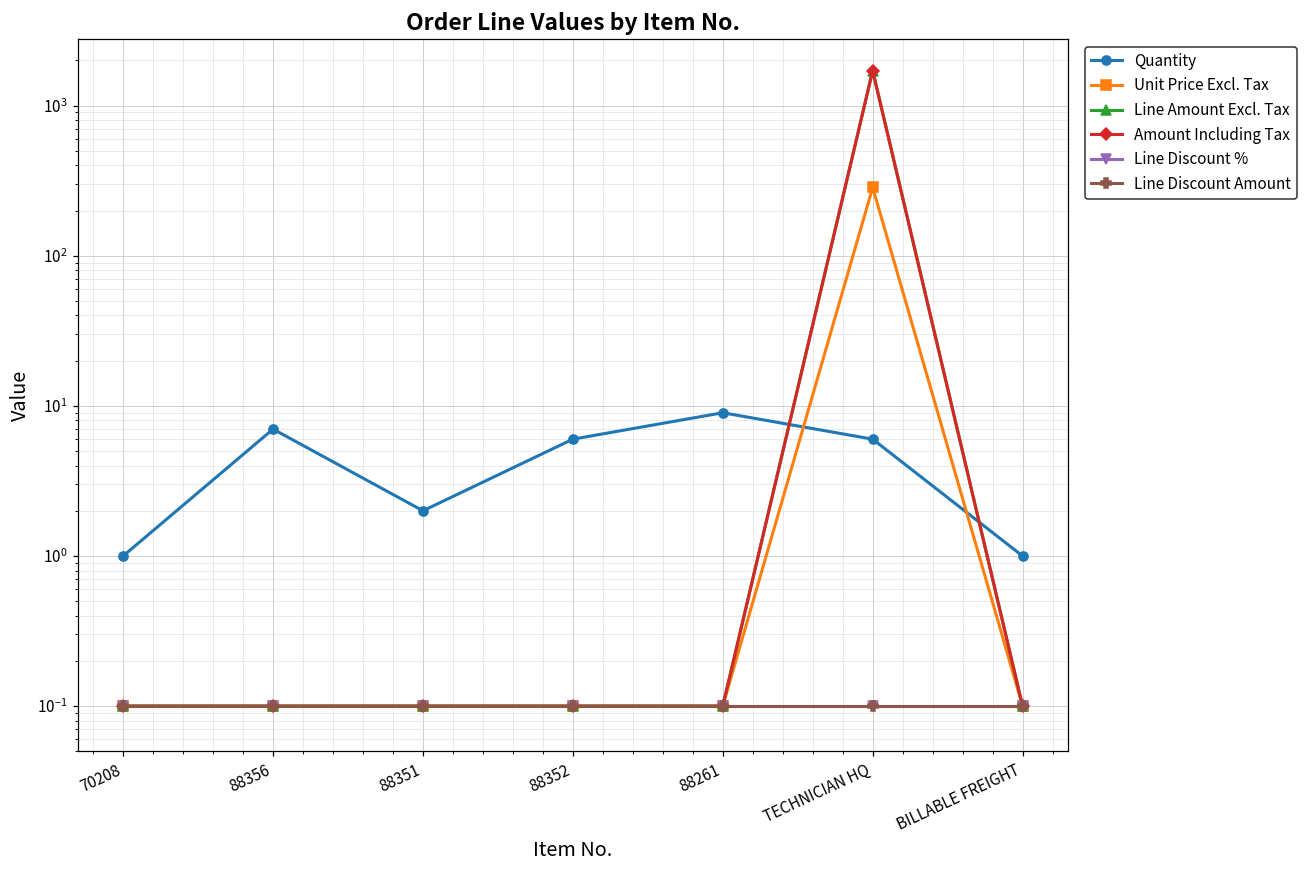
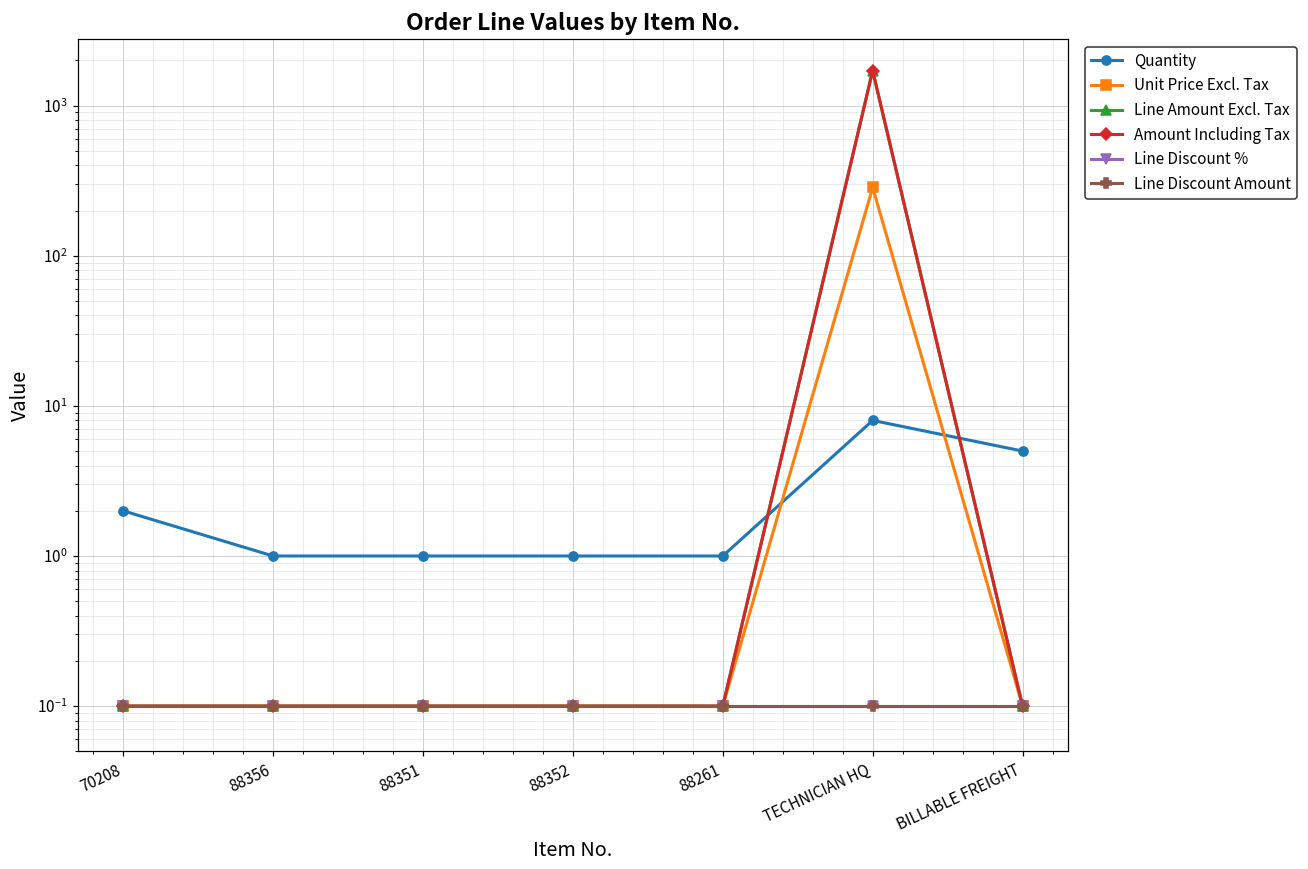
  {
    "Quantity": {
-     "70208": 1,
-     "88356": 7,
-     "88351": 2,
-     "88352": 6,
-     "88261": 9,
-     "TECHNICIAN HQ": 6,
-     "BILLABLE FREIGHT": 1
+     "70208": 2,
+     "88356": 1,
+     "88351": 1,
+     "88352": 1,
+     "88261": 1,
+     "TECHNICIAN HQ": 8,
+     "BILLABLE FREIGHT": 5
    },
    "Unit Price Excl. Tax": {
      "TECHNICIAN HQ": 290
    },
    "Amount Including Tax": {
      "TECHNICIAN HQ": 1700
    },
    "Line Discount Amount": {
      "TECHNICIAN HQ": 0.10
    }
  }
